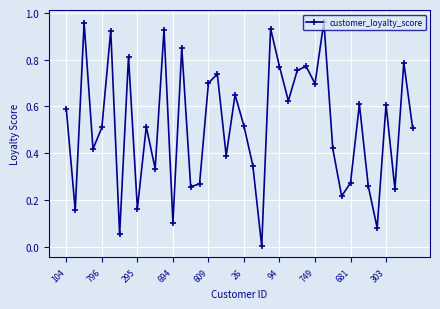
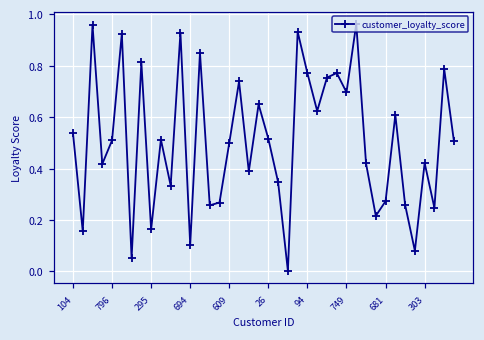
  {
-   "104": 0.59,
+   "104": 0.54,
    "796": 0.51,
    "295": 0.16,
    "694": 0.10,
-   "609": 0.7,
+   "609": 0.5,
    "26": 0.52,
    "94": 0.77,
    "749": 0.70,
    "681": 0.27,
-   "303": 0.61
+   "303": 0.42
  }
